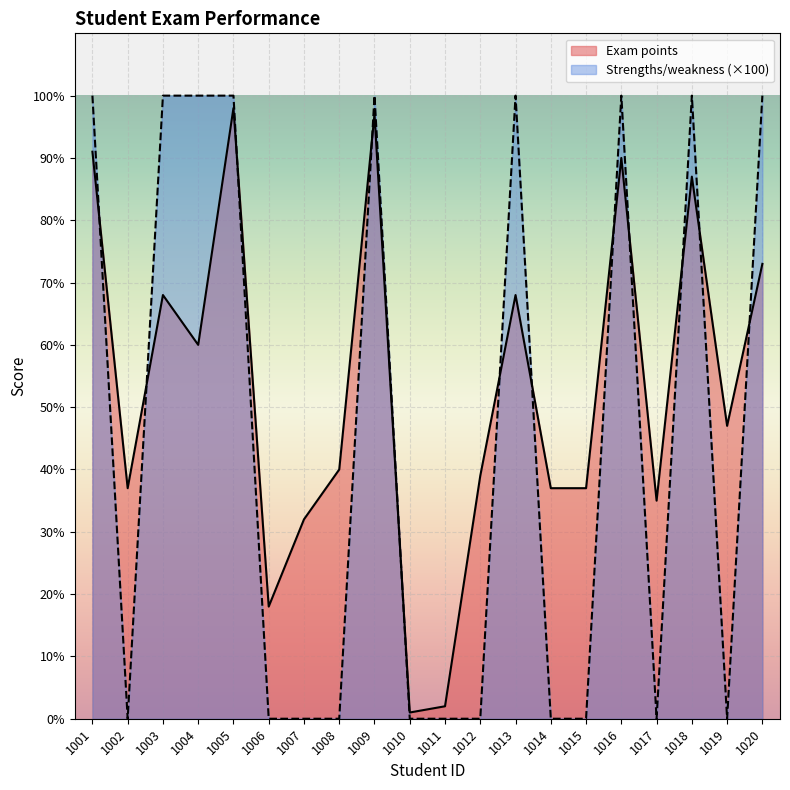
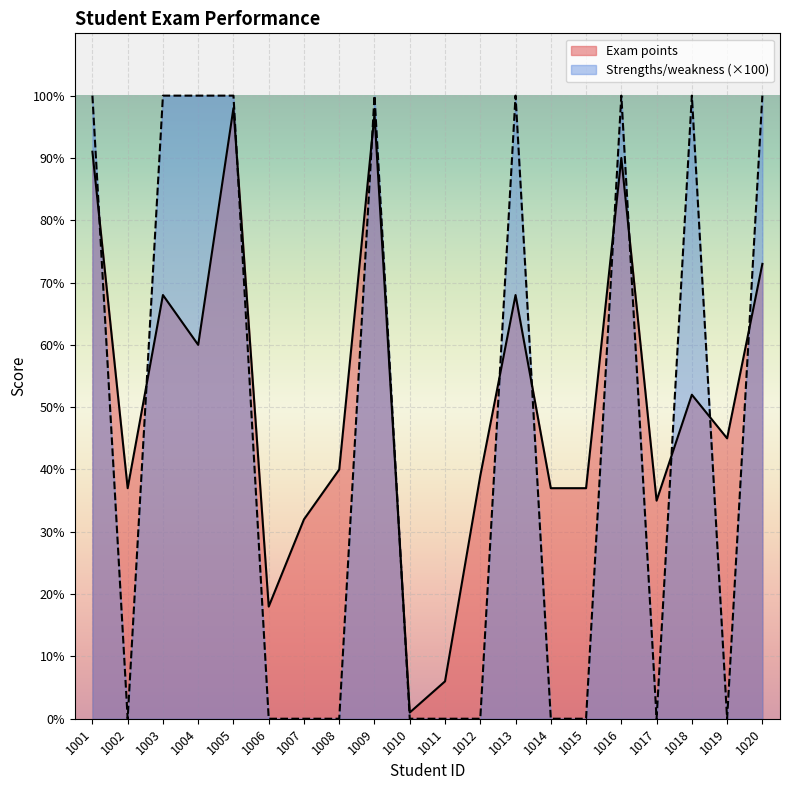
  {
    "Exam points": {
      "1001": "91%",
      "1002": "37%",
      "1003": "68%",
      "1004": "60%",
      "1005": "98%",
      "1006": "18%",
      "1007": "32%",
      "1008": "40%",
      "1009": "97%",
      "1010": "1%",
-     "1011": "2%",
+     "1011": "6%",
      "1012": "39%",
      "1013": "68%",
      "1014": "37%",
      "1015": "37%",
      "1016": "90%",
      "1017": "35%",
-     "1018": "87%",
-     "1019": "47%",
+     "1018": "52%",
+     "1019": "45%",
      "1020": "73%"
    },
    "Strengths/weakness (×100)": {
      "1001": "100%",
      "1002": "0%",
      "1003": "100%",
      "1004": "100%",
      "1005": "100%",
      "1006": "0%",
      "1007": "0%",
      "1008": "0%",
      "1009": "100%",
      "1010": "0%",
      "1011": "0%",
      "1012": "0%",
      "1013": "100%",
      "1014": "0%",
      "1015": "0%",
      "1016": "100%",
      "1017": "0%",
      "1018": "100%",
      "1019": "0%",
      "1020": "100%"
    }
  }
